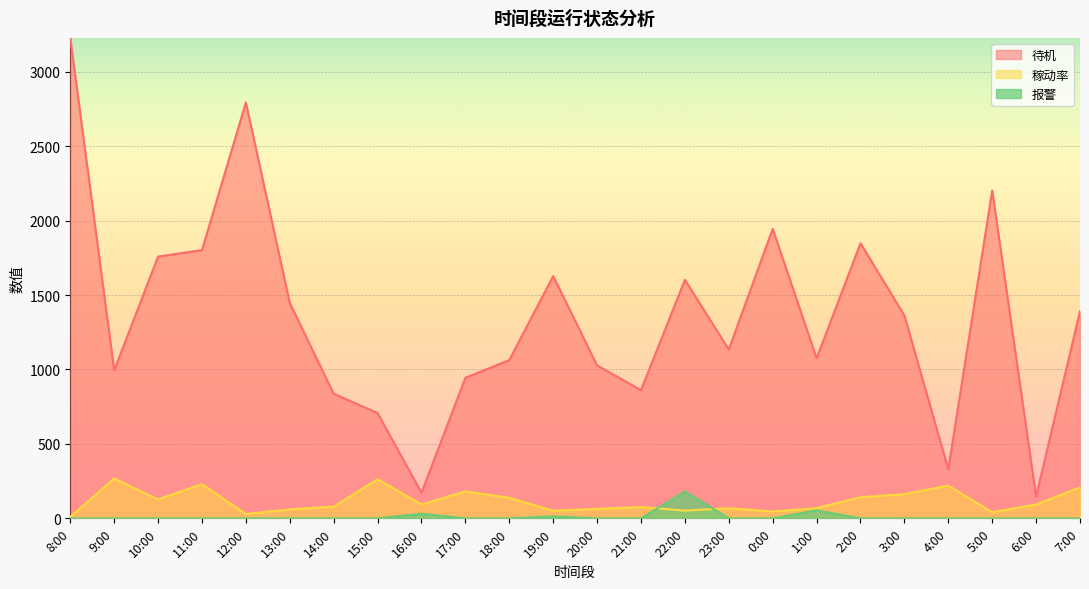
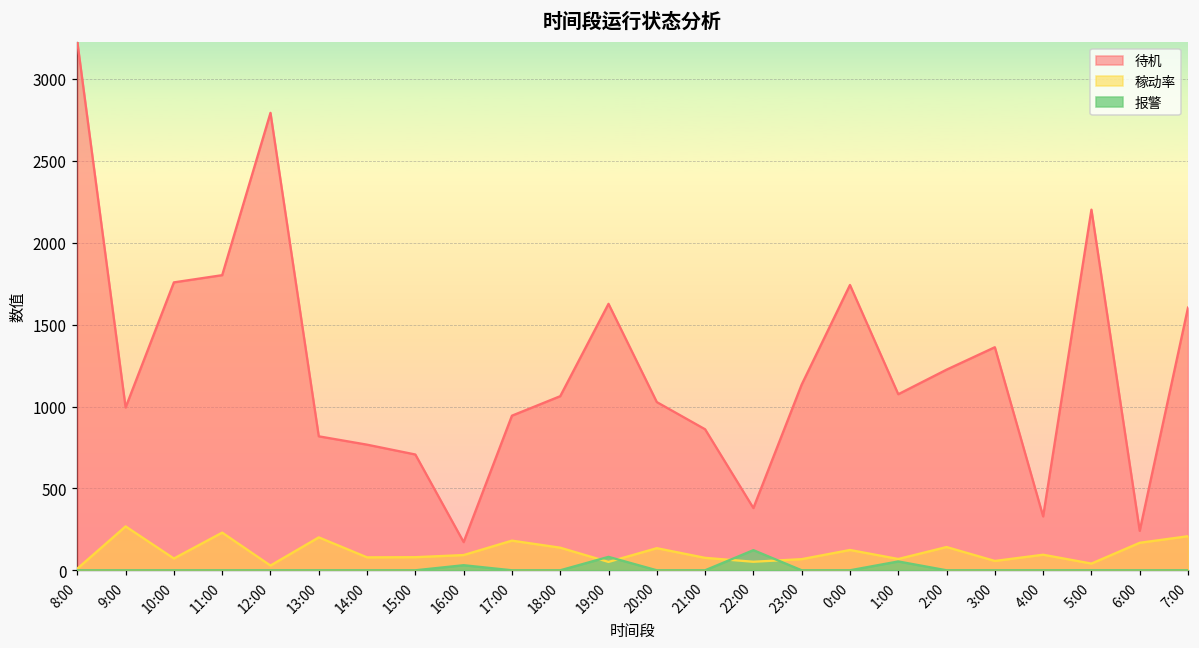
  {
    "待机": {
      "8:00": 3230,
      "9:00": 990,
      "10:00": 1760,
      "11:00": 1800,
      "12:00": 2790,
-     "13:00": 1450,
-     "14:00": 840,
+     "13:00": 820,
+     "14:00": 770,
      "15:00": 710,
      "16:00": 170,
      "17:00": 940,
      "18:00": 1060,
      "19:00": 1630,
      "20:00": 1030,
      "21:00": 860,
-     "22:00": 1600,
+     "22:00": 380,
      "23:00": 1130,
-     "0:00": 1950,
+     "0:00": 1740,
      "1:00": 1080,
-     "2:00": 1850,
+     "2:00": 1230,
      "3:00": 1360,
      "4:00": 330,
      "5:00": 2200,
-     "6:00": 150,
-     "7:00": 1390
+     "6:00": 240,
+     "7:00": 1600
    },
    "稼动率": {
      "9:00": 270,
-     "10:00": 130,
+     "10:00": 70,
      "11:00": 230,
      "12:00": 30,
-     "13:00": 60,
+     "13:00": 200,
      "14:00": 80,
-     "15:00": 260,
+     "15:00": 80,
      "16:00": 90,
      "17:00": 180,
      "18:00": 140,
      "19:00": 50,
-     "20:00": 60,
+     "20:00": 140,
      "21:00": 80,
      "22:00": 50,
      "23:00": 70,
-     "0:00": 50,
+     "0:00": 120,
      "2:00": 140,
-     "3:00": 160,
-     "4:00": 220,
+     "3:00": 60,
+     "4:00": 100,
      "5:00": 40,
-     "6:00": 90,
+     "6:00": 170,
      "7:00": 210
    },
    "报警": {
      "9:00": 0,
      "10:00": 0,
      "11:00": 0,
      "12:00": 0,
      "13:00": 0,
      "14:00": 0,
      "15:00": 0,
      "16:00": 30,
      "17:00": 0,
      "18:00": 0,
-     "19:00": 10,
+     "19:00": 80,
      "20:00": 0,
      "21:00": 0,
-     "22:00": 180,
+     "22:00": 120,
      "23:00": 0,
      "0:00": 0,
      "2:00": 0,
      "3:00": 0,
      "4:00": 0,
      "5:00": 0,
      "6:00": 0,
      "7:00": 0
    }
  }
